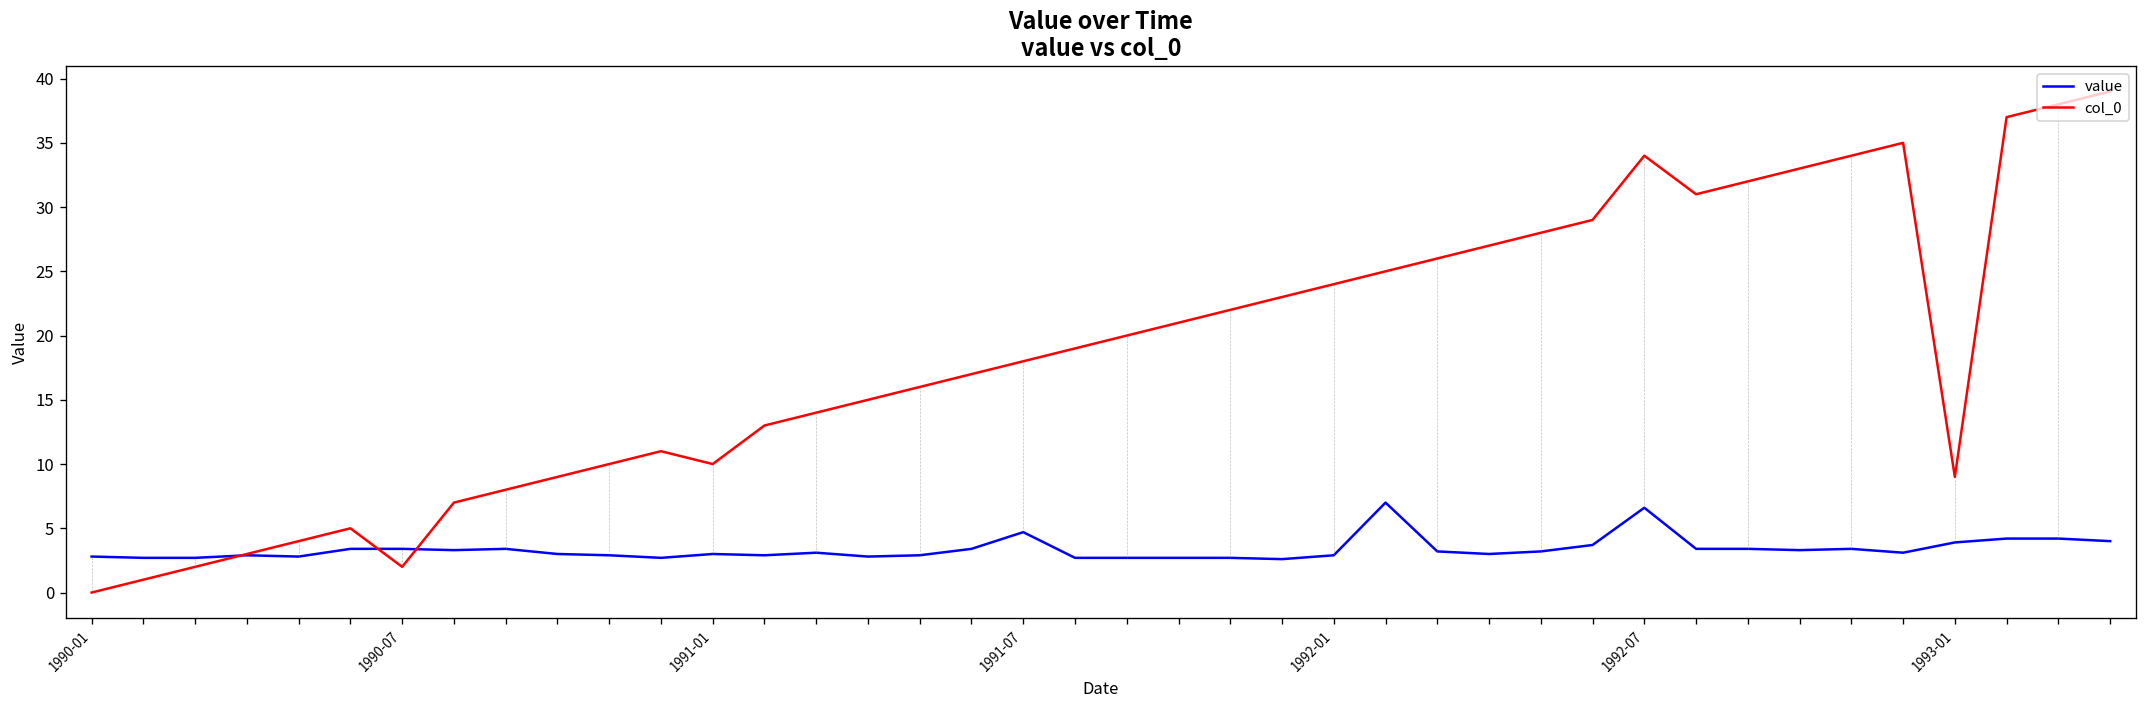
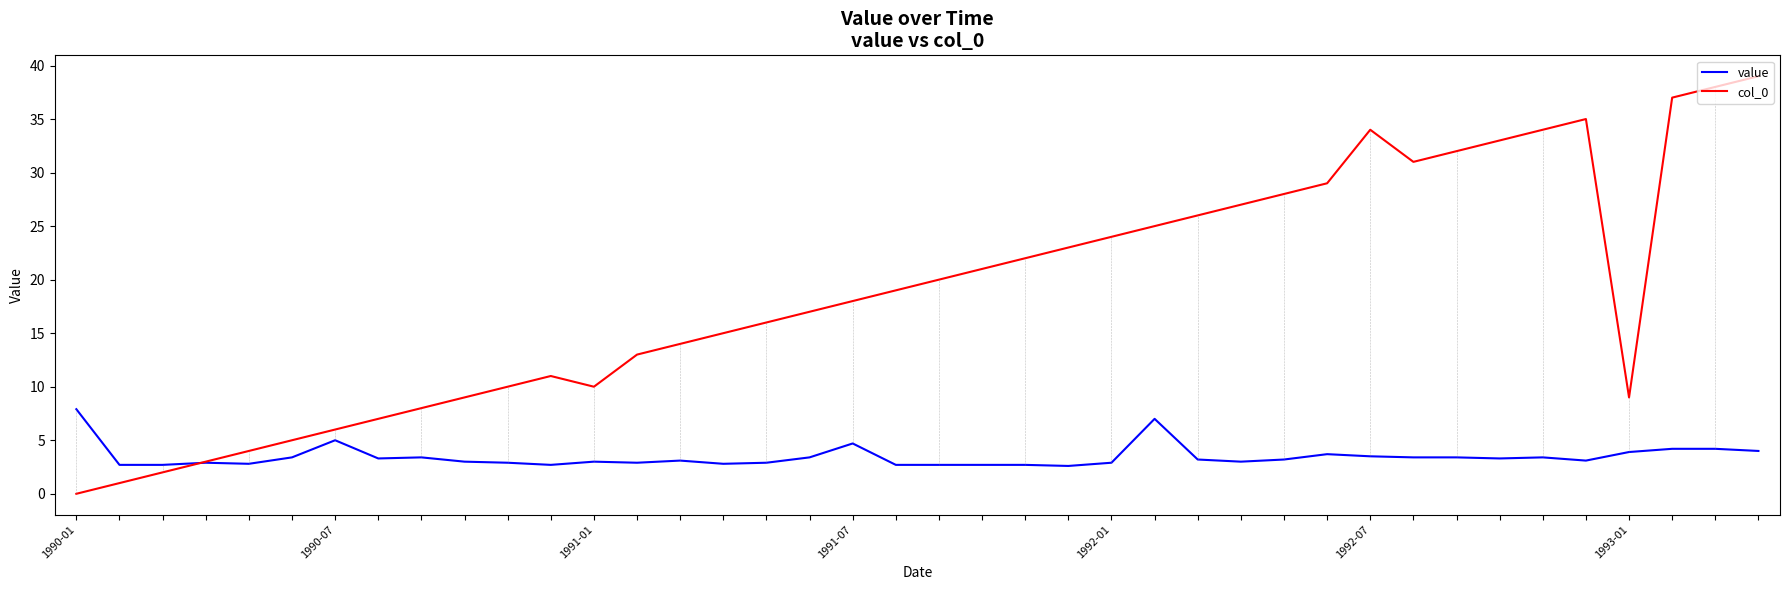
  {
    "value": {
-     "1990-01": 2.8,
-     "1990-07": 3.4,
-     "1992-07": 6.6
+     "1990-01": 7.9,
+     "1990-07": 5.0,
+     "1992-07": 3.5
    },
    "col_0": {
-     "1990-07": 2
+     "1990-07": 6
    }
  }
